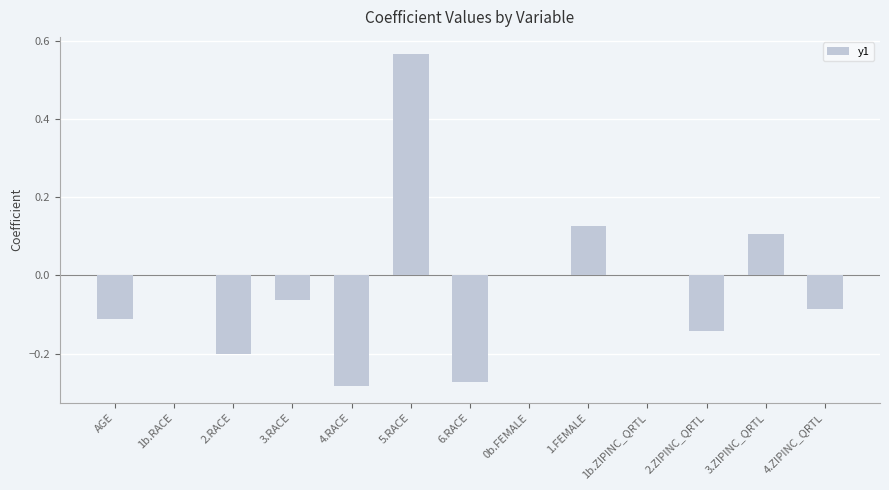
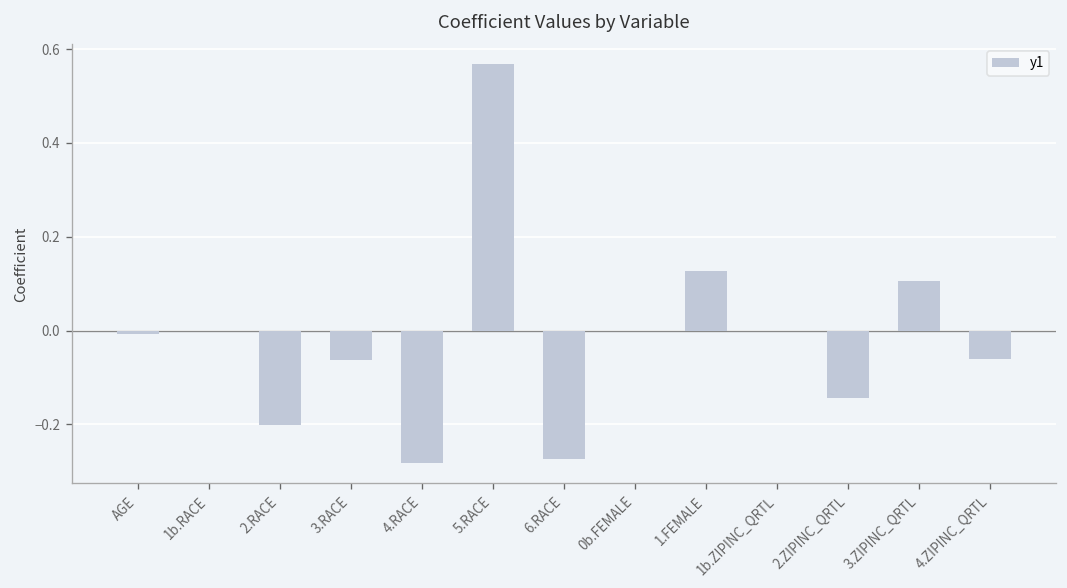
  {
-   "AGE": -0.11,
+   "AGE": -0.01,
    "1b.RACE": 0.00,
    "2.RACE": -0.20,
    "3.RACE": -0.06,
    "4.RACE": -0.28,
    "5.RACE": 0.57,
    "6.RACE": -0.27,
    "0b.FEMALE": 0.00,
    "1.FEMALE": 0.13,
    "1b.ZIPINC_QRTL": 0.00,
    "2.ZIPINC_QRTL": -0.14,
    "3.ZIPINC_QRTL": 0.11,
-   "4.ZIPINC_QRTL": -0.09
+   "4.ZIPINC_QRTL": -0.06
  }
